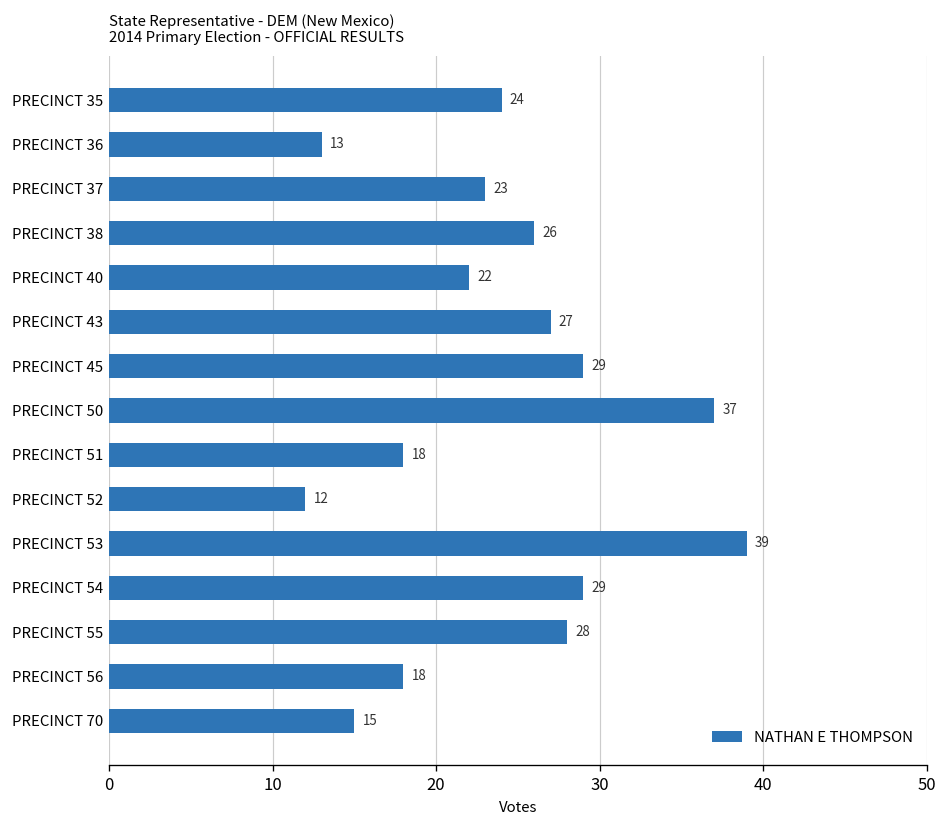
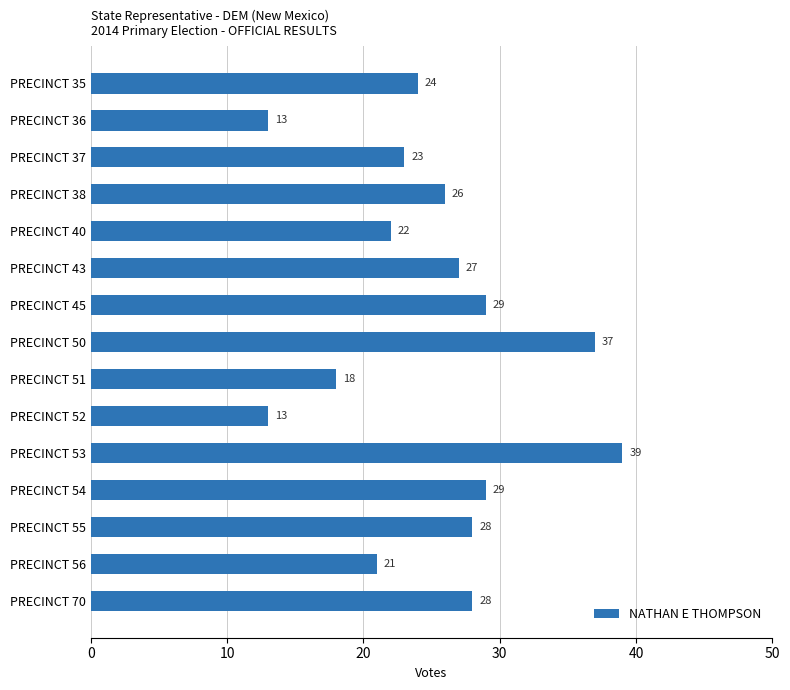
  {
    "PRECINCT 35": 24,
    "PRECINCT 36": 13,
    "PRECINCT 37": 23,
    "PRECINCT 38": 26,
    "PRECINCT 40": 22,
    "PRECINCT 43": 27,
    "PRECINCT 45": 29,
    "PRECINCT 50": 37,
    "PRECINCT 51": 18,
-   "PRECINCT 52": 12,
+   "PRECINCT 52": 13,
    "PRECINCT 53": 39,
    "PRECINCT 54": 29,
    "PRECINCT 55": 28,
-   "PRECINCT 56": 18,
-   "PRECINCT 70": 15
+   "PRECINCT 56": 21,
+   "PRECINCT 70": 28
  }
